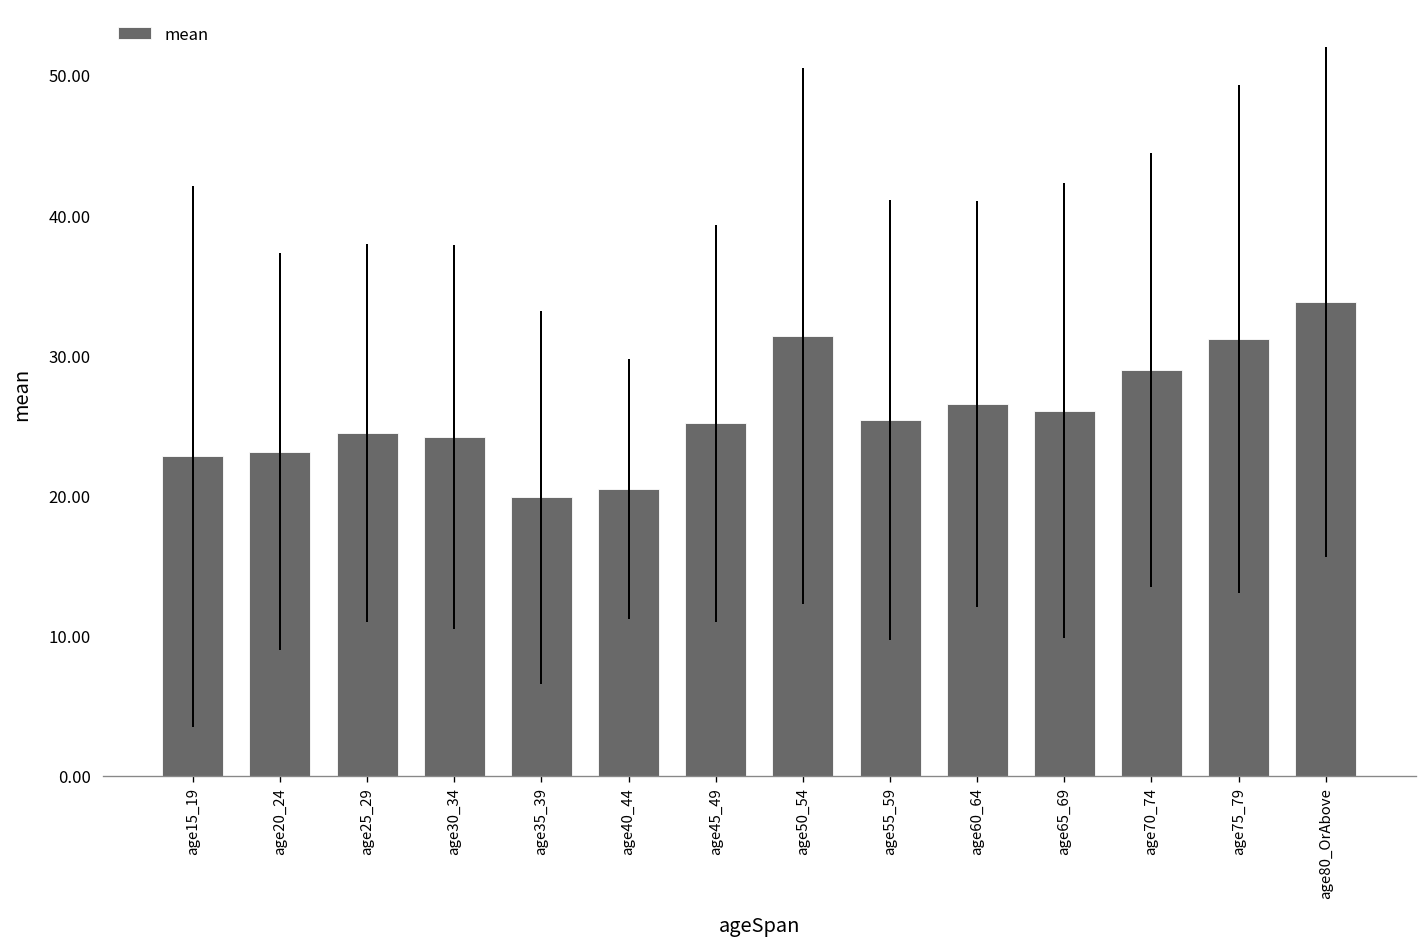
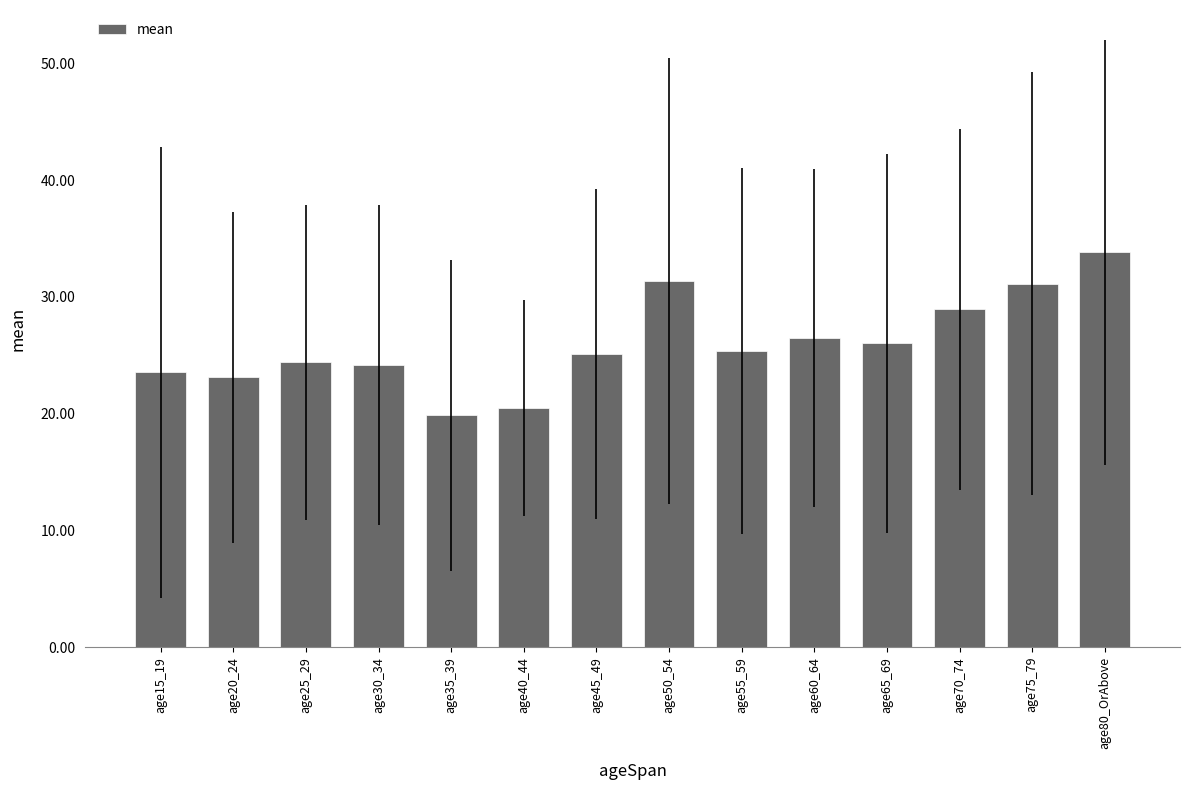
  {
-   "age15_19": 22.8,
+   "age15_19": 23.6,
    "age20_24": 23.1,
    "age25_29": 24.4,
    "age30_34": 24.2,
    "age35_39": 19.9,
    "age40_44": 20.5,
    "age45_49": 25.1,
    "age50_54": 31.4,
    "age55_59": 25.4,
    "age60_64": 26.5,
    "age65_69": 26.0,
    "age70_74": 28.9,
    "age75_79": 31.1,
    "age80_OrAbove": 33.8
  }
